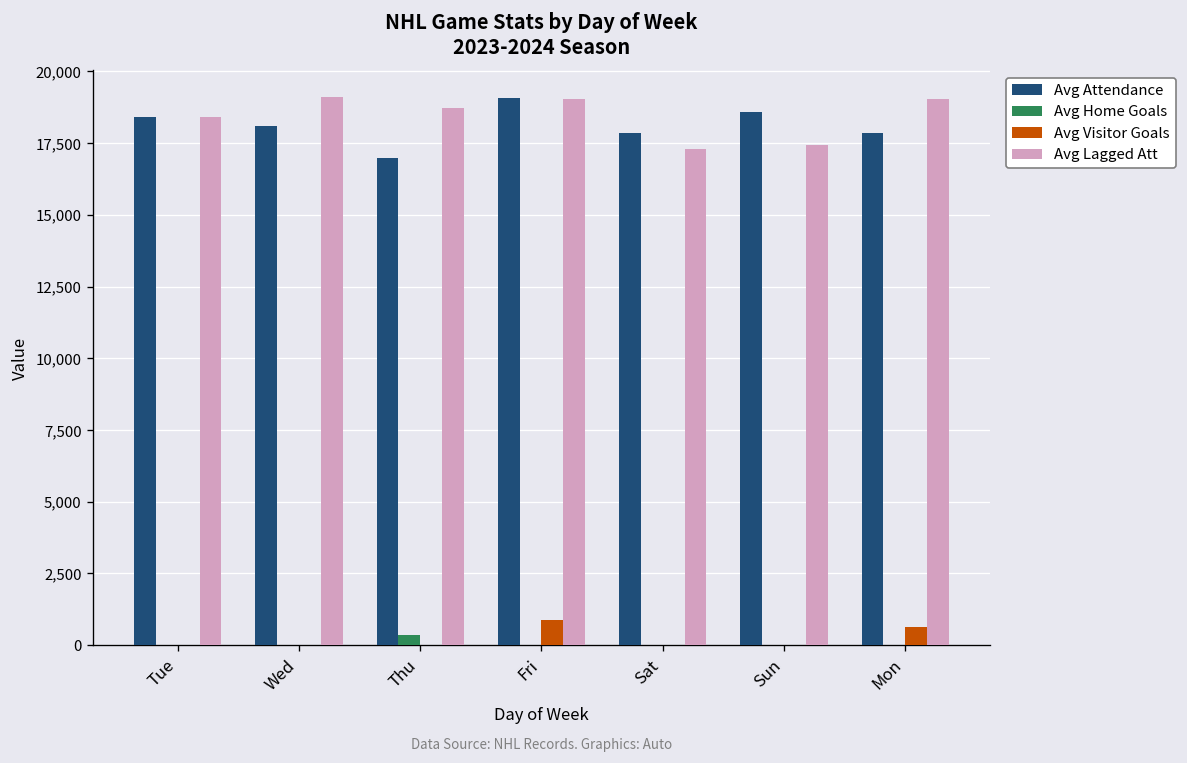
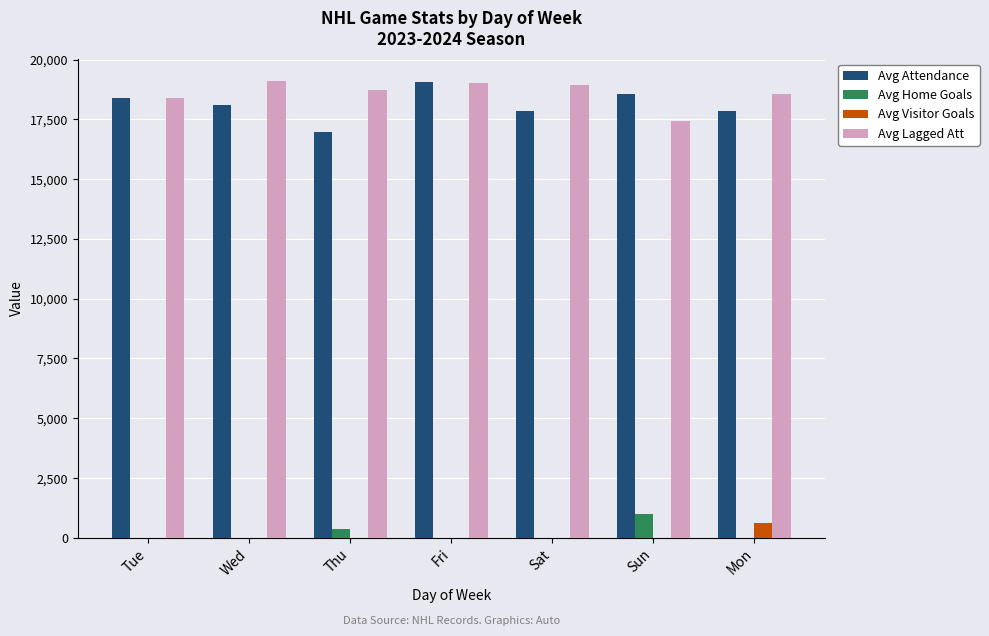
  {
    "Avg Attendance": {
      "Tue": "18,400",
      "Wed": "18,100",
      "Thu": "17,000",
      "Fri": "19,100",
      "Sat": "17,900",
      "Sun": "18,600",
      "Mon": "17,900"
    },
    "Avg Home Goals": {
      "Thu": "400",
-     "Sun": "0"
+     "Sun": "1,000"
    },
    "Avg Visitor Goals": {
-     "Fri": "900",
+     "Fri": "0",
      "Mon": "600"
    },
    "Avg Lagged Att": {
      "Tue": "18,400",
      "Wed": "19,100",
      "Thu": "18,700",
      "Fri": "19,000",
-     "Sat": "17,300",
+     "Sat": "18,900",
      "Sun": "17,400",
-     "Mon": "19,000"
+     "Mon": "18,600"
    }
  }
